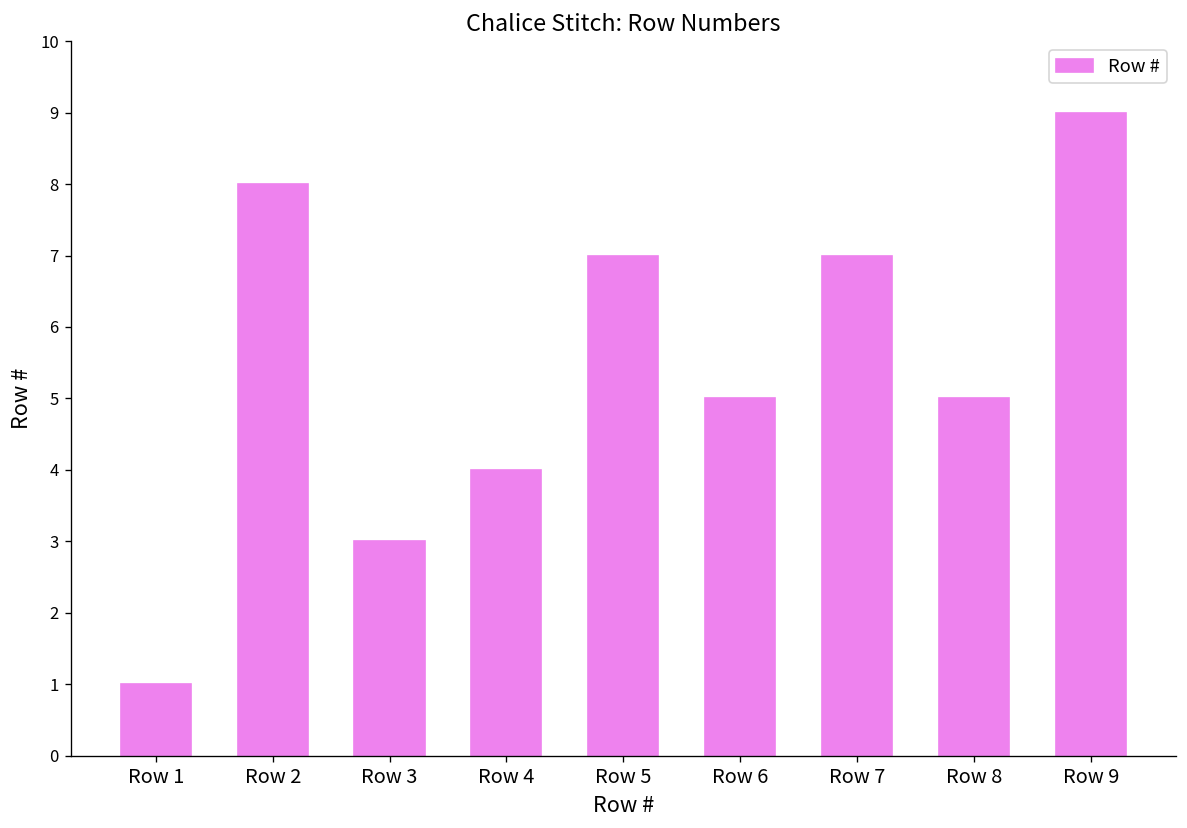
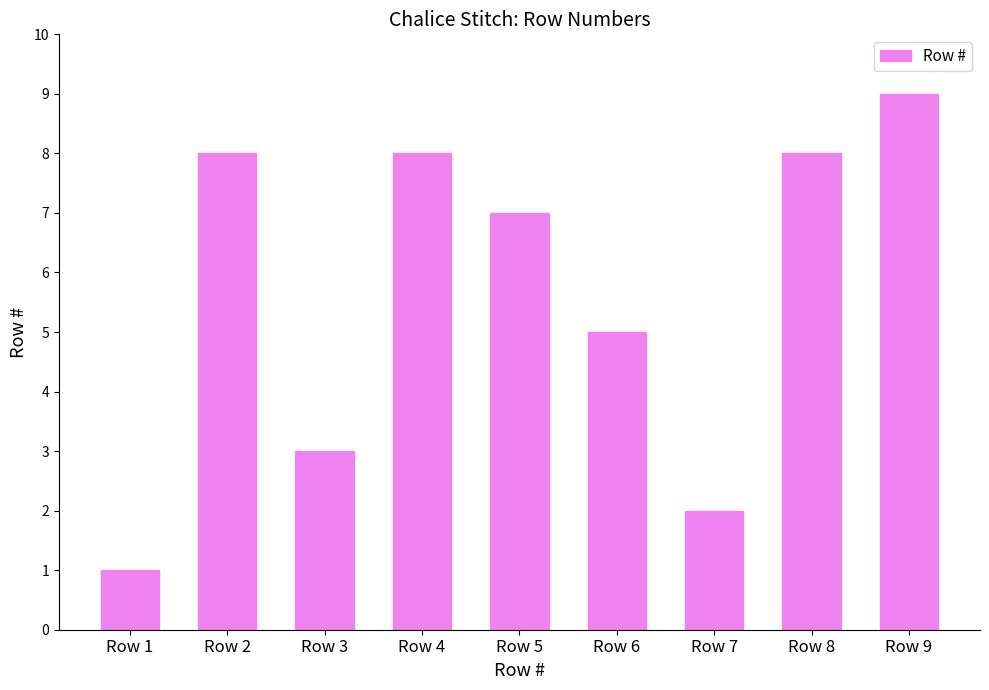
  {
    "Row 1": 1,
    "Row 2": 8,
    "Row 3": 3,
-   "Row 4": 4,
+   "Row 4": 8,
    "Row 5": 7,
    "Row 6": 5,
-   "Row 7": 7,
-   "Row 8": 5,
+   "Row 7": 2,
+   "Row 8": 8,
    "Row 9": 9
  }
